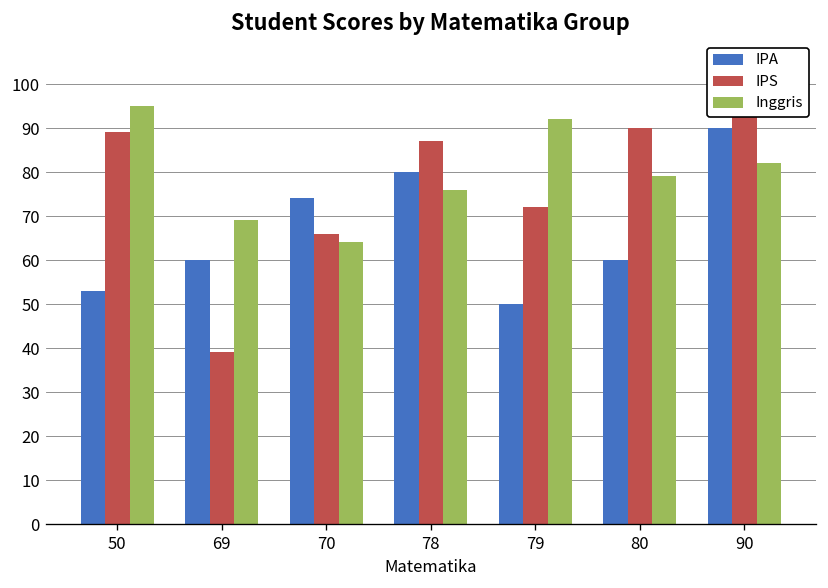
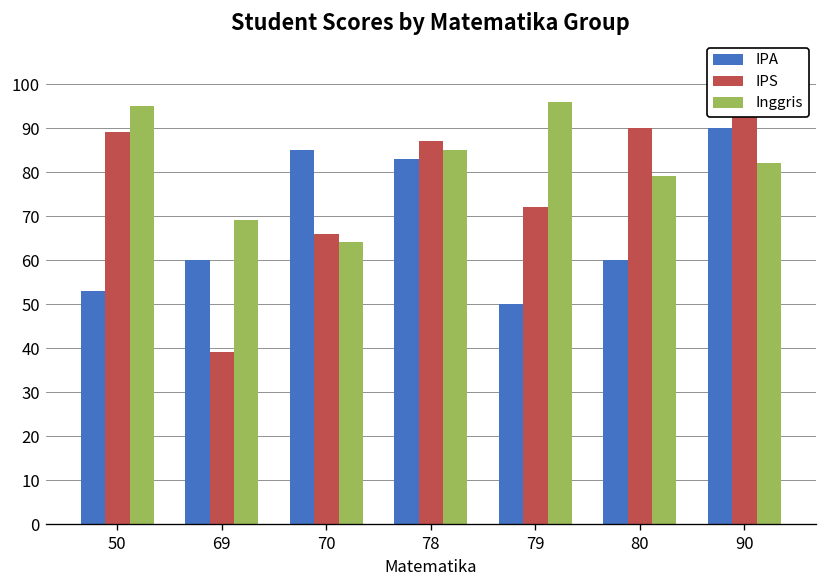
  {
    "IPA": {
      "50": 53,
      "69": 60,
-     "70": 74,
-     "78": 80,
+     "70": 85,
+     "78": 83,
      "79": 50,
      "80": 60,
      "90": 90
    },
    "IPS": {
      "50": 89,
      "69": 39,
      "70": 66,
      "78": 87,
      "79": 72,
      "80": 90
    },
    "Inggris": {
      "50": 95,
      "69": 69,
      "70": 64,
-     "78": 76,
-     "79": 92,
+     "78": 85,
+     "79": 96,
      "80": 79,
      "90": 82
    }
  }
